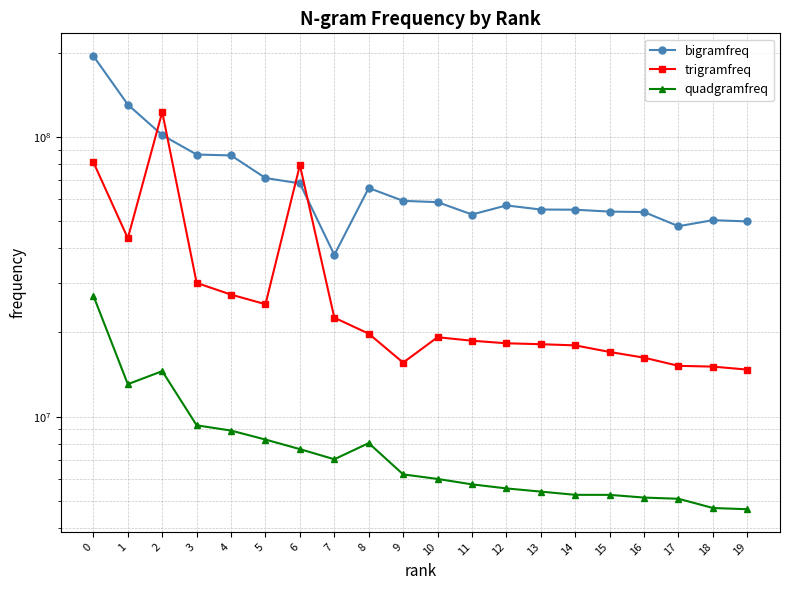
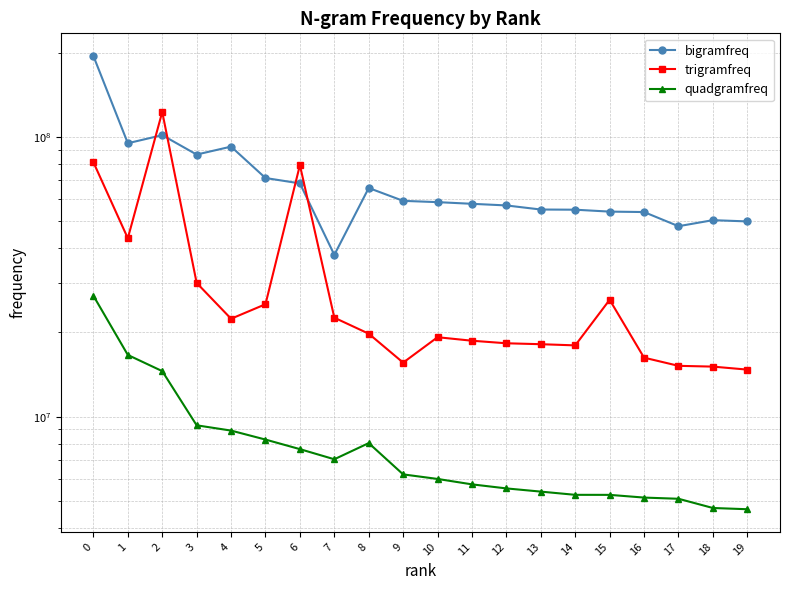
  {
    "bigramfreq": {
      "0": 190000000,
-     "1": 130000000,
+     "1": 95000000,
      "2": 102000000,
      "3": 87000000,
-     "4": 86000000,
+     "4": 92000000,
      "5": 71000000,
      "6": 68000000,
      "7": 38000000,
      "8": 66000000,
      "9": 59000000,
      "10": 58000000,
-     "11": 53000000,
+     "11": 58000000,
      "12": 57000000,
      "13": 55000000,
      "14": 55000000,
      "15": 54000000,
      "16": 54000000,
      "17": 48000000,
      "18": 50000000,
      "19": 50000000
    },
    "trigramfreq": {
      "0": 81000000,
      "1": 43000000,
      "2": 120000000,
      "3": 30000000,
-     "4": 27000000,
+     "4": 22000000,
      "5": 25000000,
      "6": 79000000,
      "7": 23000000,
      "8": 20000000,
      "9": 16000000,
      "10": 19000000,
      "11": 19000000,
      "12": 18000000,
      "13": 18000000,
      "14": 18000000,
-     "15": 17000000,
+     "15": 26000000,
      "16": 16000000,
      "17": 15000000,
      "18": 15000000,
      "19": 15000000
    },
    "quadgramfreq": {
      "0": 27000000,
-     "1": 13000000,
+     "1": 17000000,
      "2": 15000000,
      "3": 9300000,
      "4": 8900000,
      "5": 8300000,
      "6": 7700000,
      "7": 7000000,
      "8": 8000000,
      "9": 6200000,
      "10": 6000000,
      "11": 5700000,
      "12": 5500000,
      "13": 5400000,
      "14": 5300000,
      "15": 5300000,
      "16": 5100000,
      "17": 5100000,
      "18": 4700000,
      "19": 4700000
    }
  }
